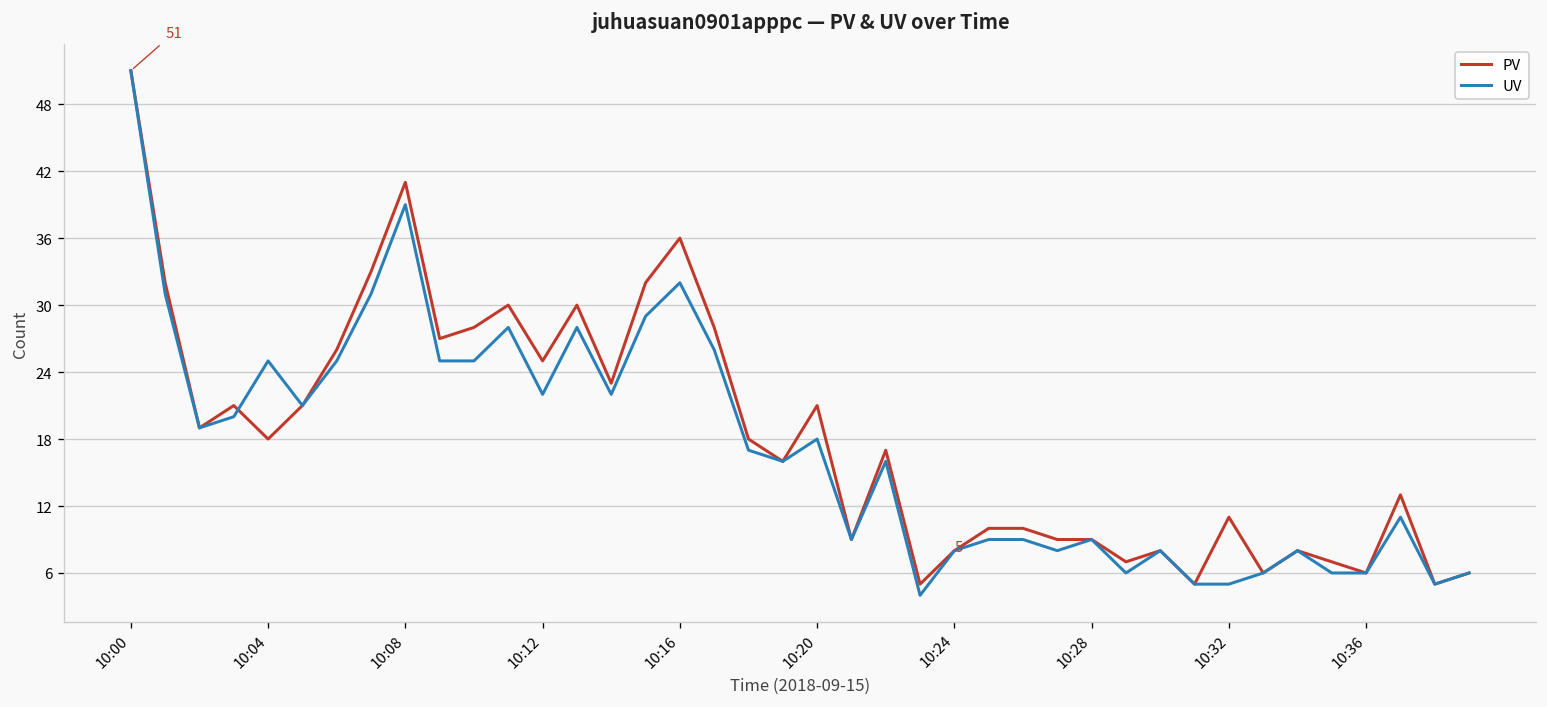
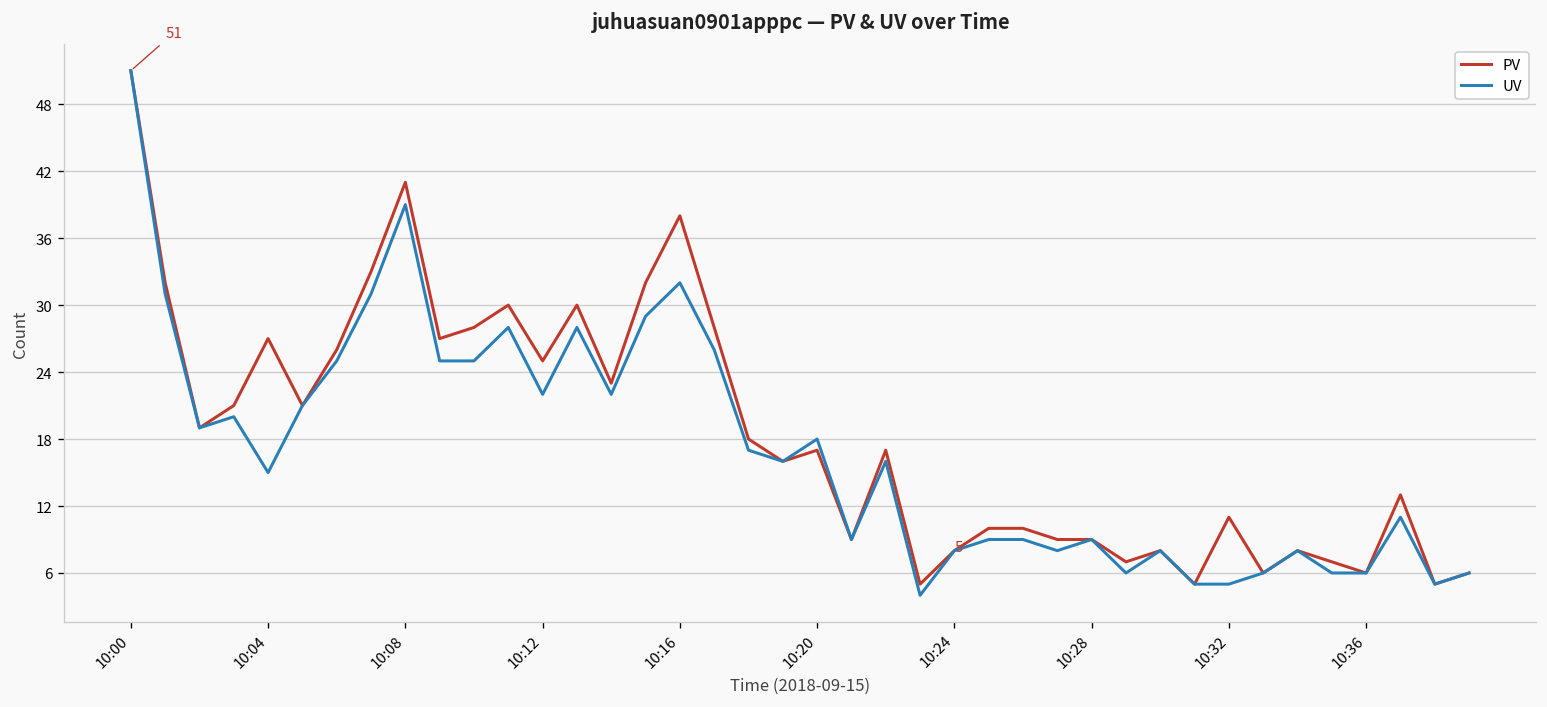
  {
    "PV": {
-     "10:04": 18,
+     "10:04": 27,
      "10:08": 41,
      "10:12": 25,
-     "10:16": 36,
-     "10:20": 21,
+     "10:16": 38,
+     "10:20": 17,
      "10:32": 11
    },
    "UV": {
-     "10:04": 25,
+     "10:04": 15,
      "10:08": 39,
      "10:12": 22,
      "10:16": 32,
      "10:20": 18,
      "10:32": 5
    }
  }
